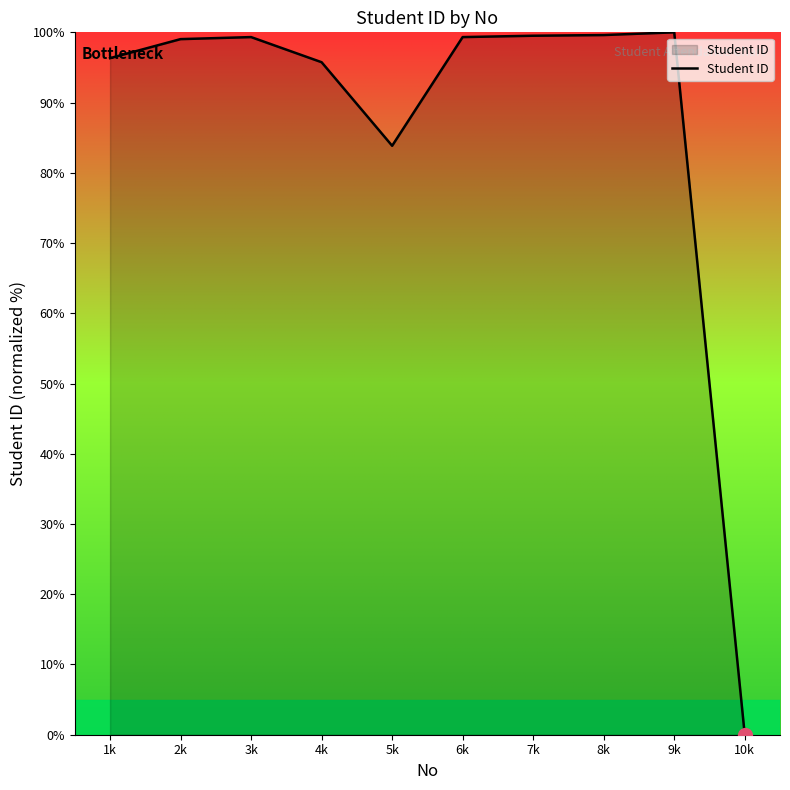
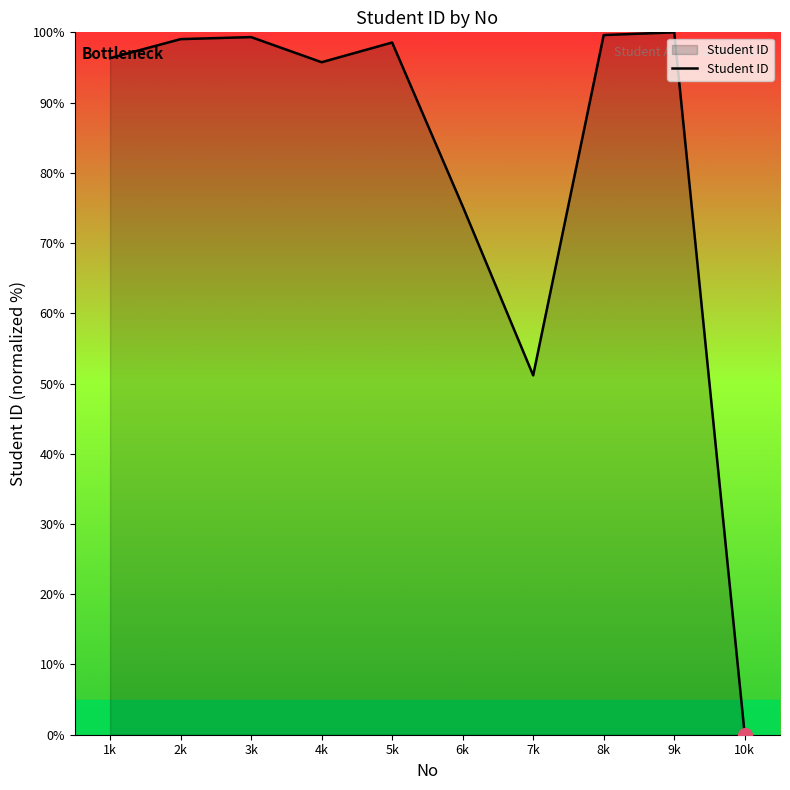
  {
    "Student ID": {
      "1k": "96%",
      "2k": "99%",
      "3k": "99%",
      "4k": "96%",
-     "5k": "84%",
-     "6k": "99%",
-     "7k": "100%",
+     "5k": "99%",
+     "6k": "75%",
+     "7k": "51%",
      "8k": "100%",
      "9k": "100%"
    }
  }
